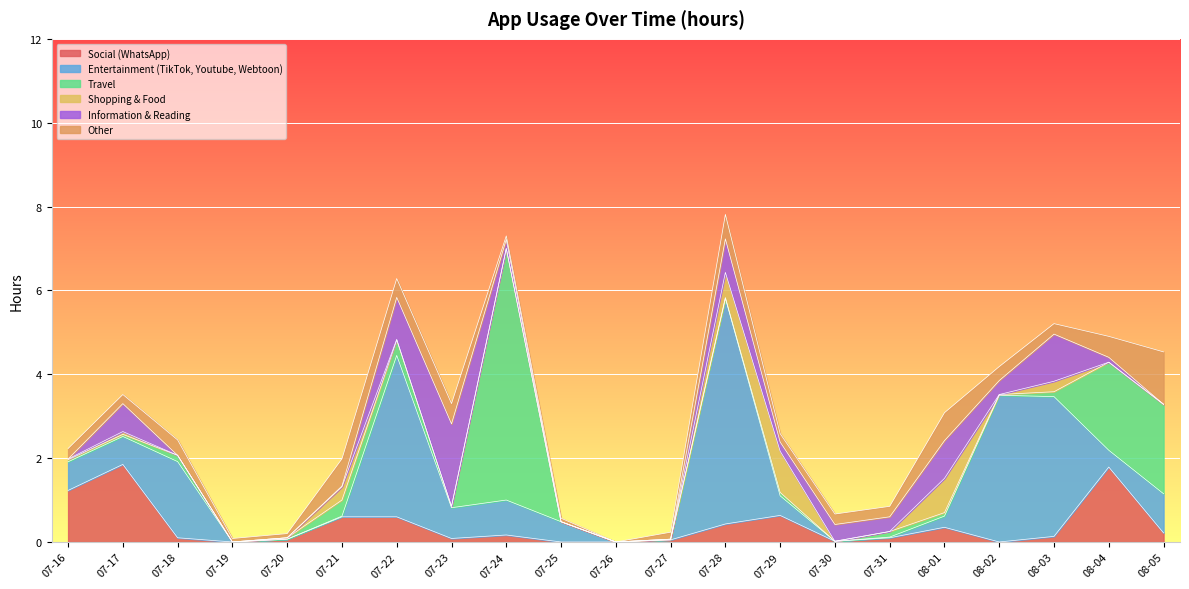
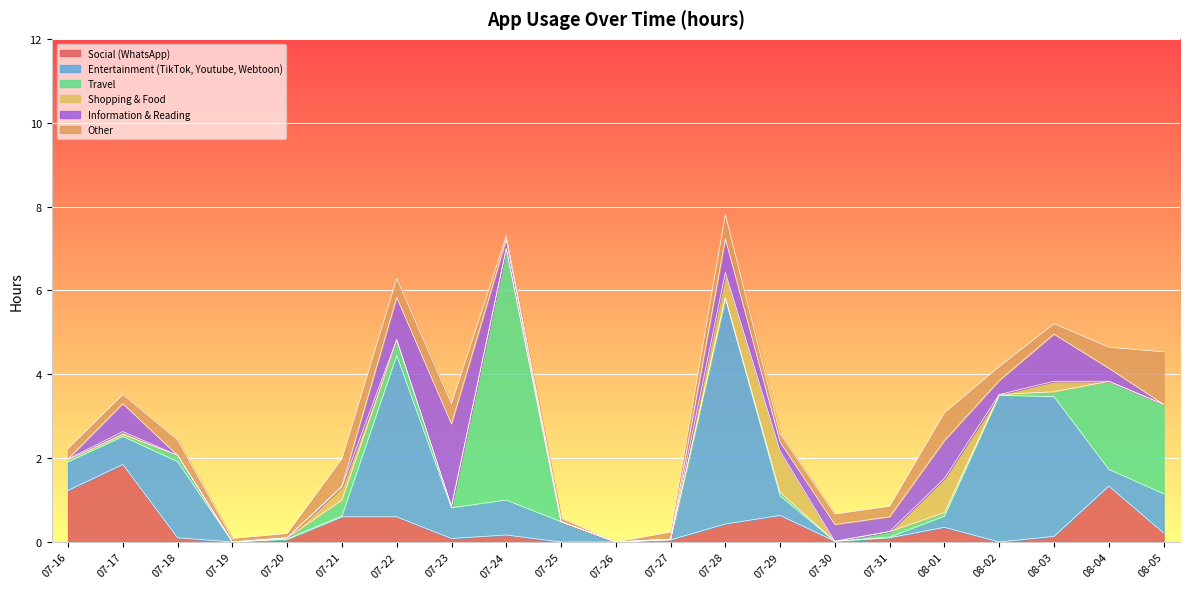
  {
    "Social (WhatsApp)": {
      "07-16": 1.2,
      "07-17": 1.9,
      "07-18": 0.1,
      "07-22": 0.6,
      "07-23": 0.1,
      "07-24": 0.2,
      "07-25": 0.0,
      "07-28": 0.4,
      "07-29": 0.6,
      "08-01": 0.4,
      "08-02": 0.0,
      "08-03": 0.1,
-     "08-04": 1.8,
+     "08-04": 1.3,
      "08-05": 0.2
    },
    "Entertainment (TikTok, Youtube, Webtoon)": {
      "07-18": 1.8,
      "07-22": 3.9,
      "07-24": 0.8,
      "07-29": 0.5,
      "08-01": 0.3,
      "08-03": 3.3,
      "08-04": 0.4,
      "08-05": 0.9
    },
    "Travel": {
      "07-21": 0.4,
      "07-29": 0.1,
      "08-01": 0.1,
      "08-03": 0.1
    },
    "Information & Reading": {
      "07-17": 0.7,
      "07-22": 1.0,
      "07-23": 2.0,
      "07-24": 0.2,
      "07-28": 0.8,
      "07-29": 0.2,
      "07-30": 0.4,
      "07-31": 0.4,
      "08-01": 0.9,
      "08-02": 0.3,
      "08-03": 1.1,
-     "08-04": 0.1
+     "08-04": 0.3
    }
  }
